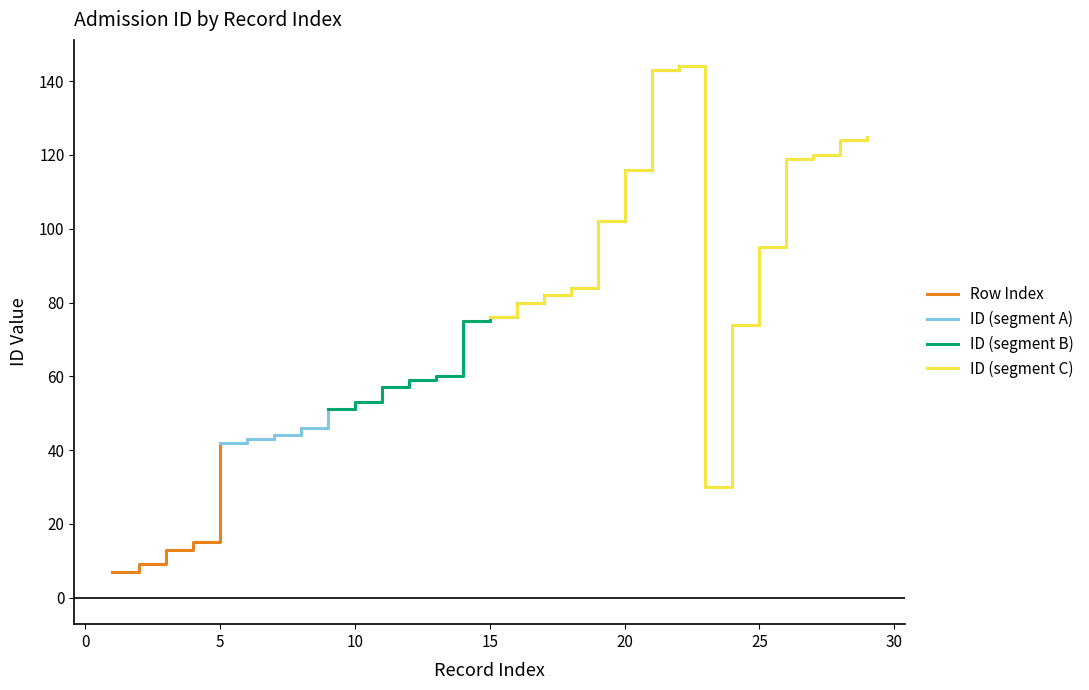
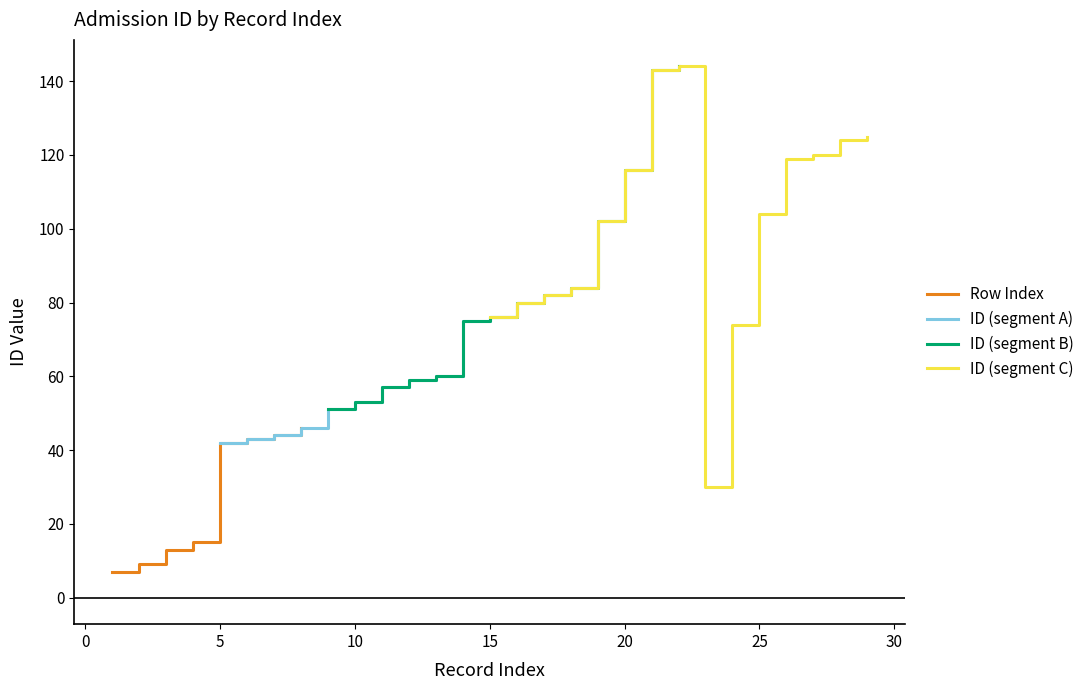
  {
    "ID (segment C)": {
-     "25": 95
+     "25": 104
    }
  }
